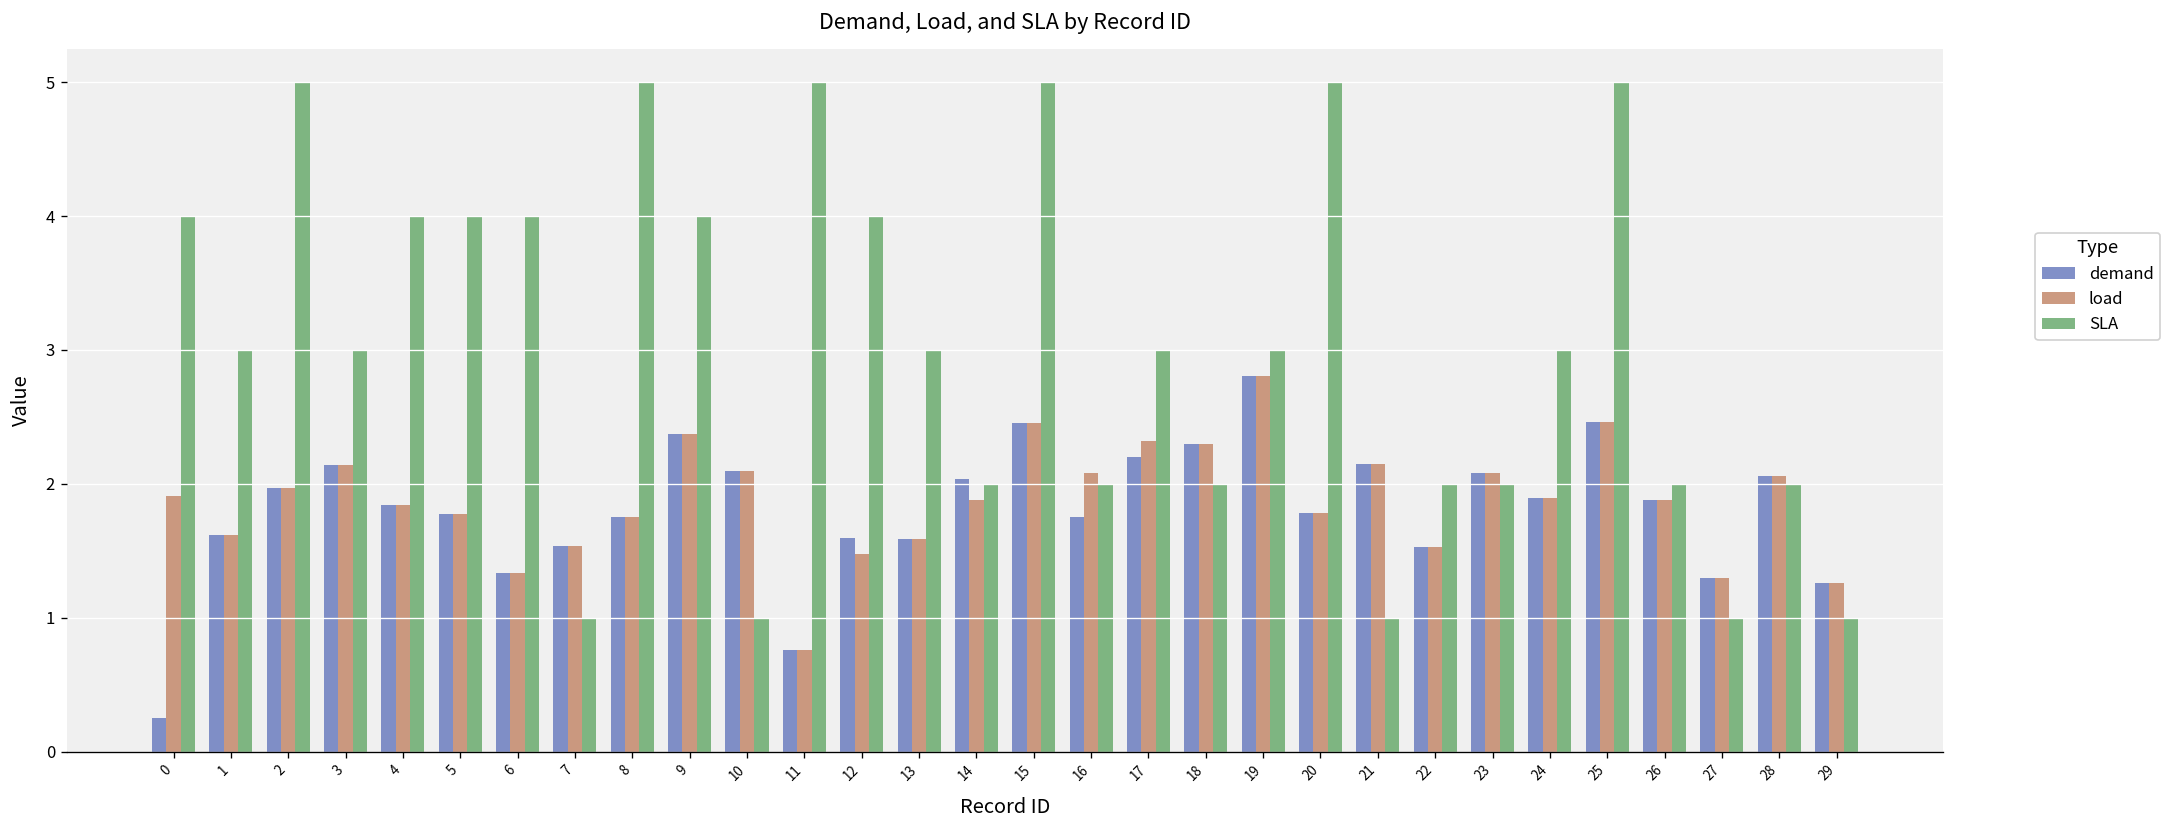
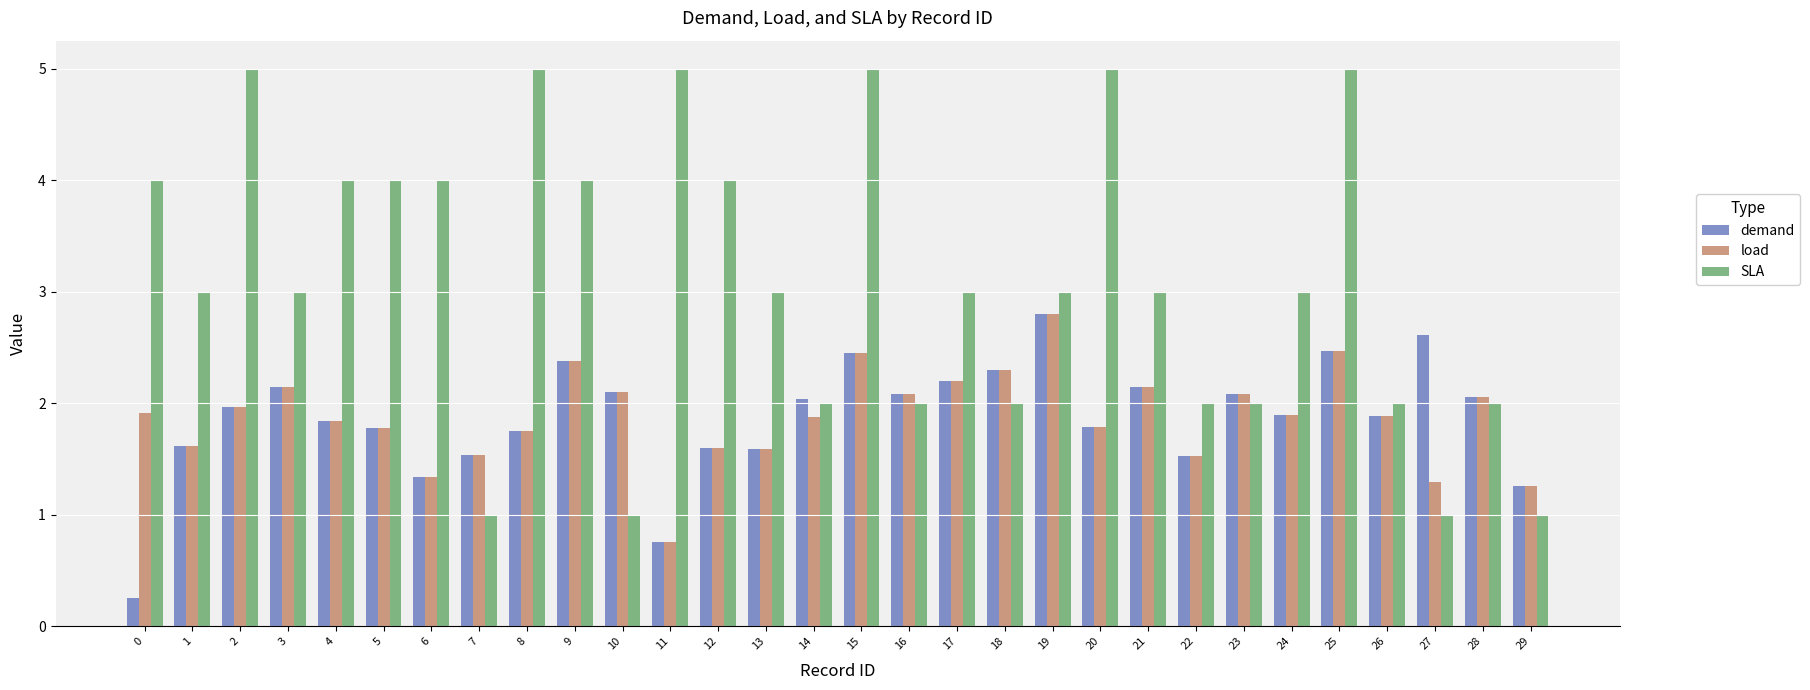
  {
    "demand": {
      "0": 0.25,
      "1": 1.62,
      "2": 1.97,
      "3": 2.14,
      "4": 1.84,
      "5": 1.78,
      "6": 1.33,
      "7": 1.54,
      "8": 1.75,
      "9": 2.38,
      "10": 2.10,
      "11": 0.76,
      "12": 1.60,
      "13": 1.59,
      "14": 2.03,
      "15": 2.45,
-     "16": 1.75,
+     "16": 2.08,
      "17": 2.20,
      "18": 2.30,
      "19": 2.80,
      "20": 1.79,
      "21": 2.15,
      "22": 1.53,
      "23": 2.08,
      "24": 1.89,
      "25": 2.47,
      "26": 1.88,
-     "27": 1.29,
+     "27": 2.61,
      "28": 2.06,
      "29": 1.26
    },
    "load": {
      "0": 1.91,
      "1": 1.62,
      "2": 1.97,
      "3": 2.14,
      "4": 1.84,
      "5": 1.78,
      "6": 1.33,
      "7": 1.54,
      "8": 1.75,
      "9": 2.38,
      "10": 2.10,
      "11": 0.76,
-     "12": 1.48,
+     "12": 1.60,
      "13": 1.59,
      "14": 1.88,
      "15": 2.45,
      "16": 2.08,
-     "17": 2.32,
+     "17": 2.20,
      "18": 2.30,
      "19": 2.80,
      "20": 1.79,
      "21": 2.15,
      "22": 1.53,
      "23": 2.08,
      "24": 1.89,
      "25": 2.47,
      "26": 1.88,
      "27": 1.29,
      "28": 2.06,
      "29": 1.26
    },
    "SLA": {
      "0": 4,
      "1": 3,
      "2": 5,
      "3": 3,
      "4": 4,
      "5": 4,
      "6": 4,
      "7": 1,
      "8": 5,
      "9": 4,
      "10": 1,
      "11": 5,
      "12": 4,
      "13": 3,
      "14": 2,
      "15": 5,
      "16": 2,
      "17": 3,
      "18": 2,
      "19": 3,
      "20": 5,
-     "21": 1,
+     "21": 3,
      "22": 2,
      "23": 2,
      "24": 3,
      "25": 5,
      "26": 2,
      "27": 1,
      "28": 2,
      "29": 1
    }
  }
